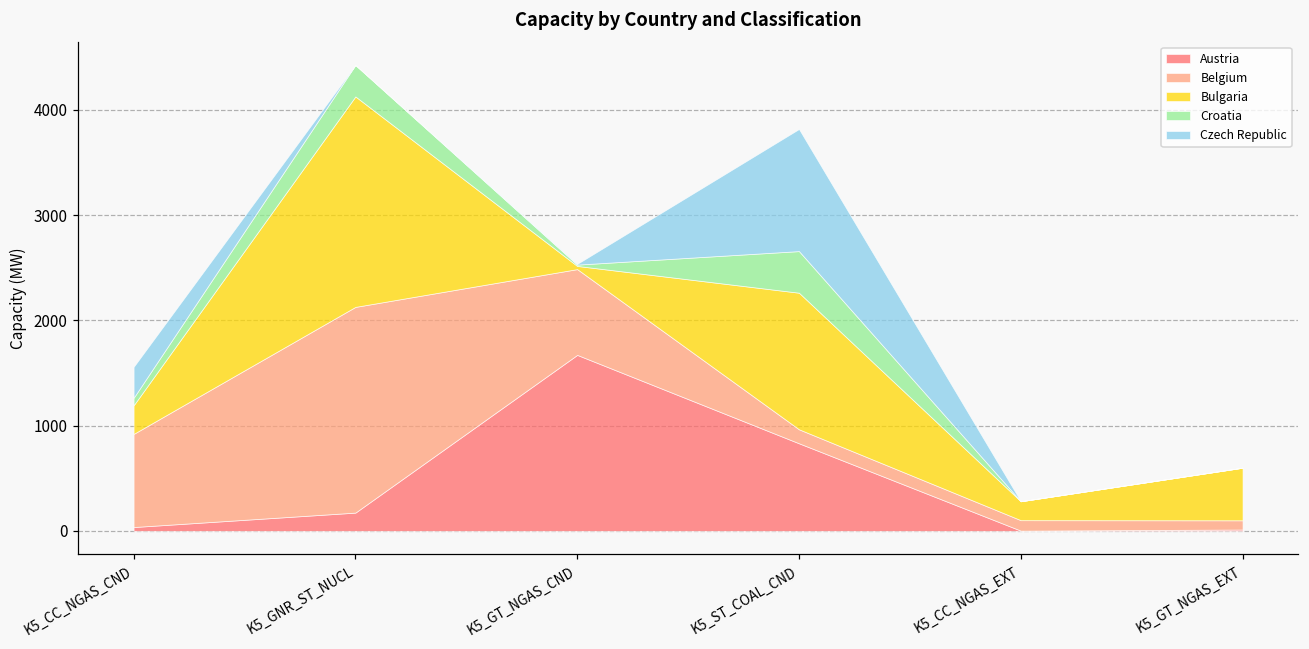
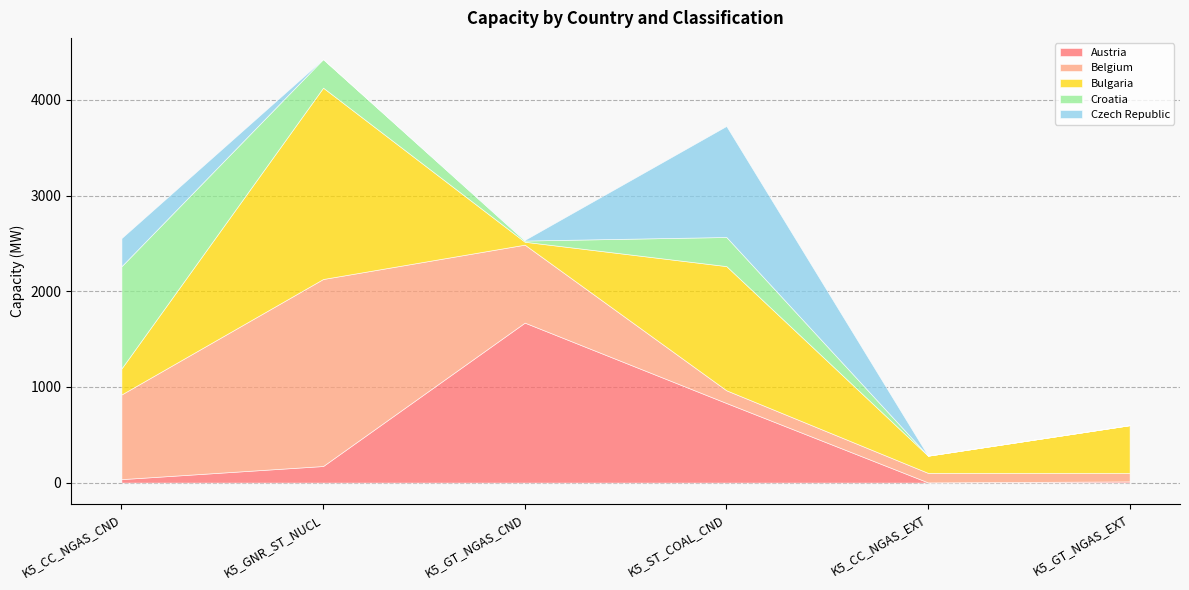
  {
    "Bulgaria": {
      "K5_CC_NGAS_CND": 300,
      "K5_GNR_ST_NUCL": 2000,
      "K5_ST_COAL_CND": 1300
    },
    "Croatia": {
-     "K5_CC_NGAS_CND": 100,
-     "K5_ST_COAL_CND": 400
+     "K5_CC_NGAS_CND": 1100,
+     "K5_ST_COAL_CND": 300
    },
    "Czech Republic": {
      "K5_CC_NGAS_CND": 300,
      "K5_ST_COAL_CND": 1200
    }
  }
